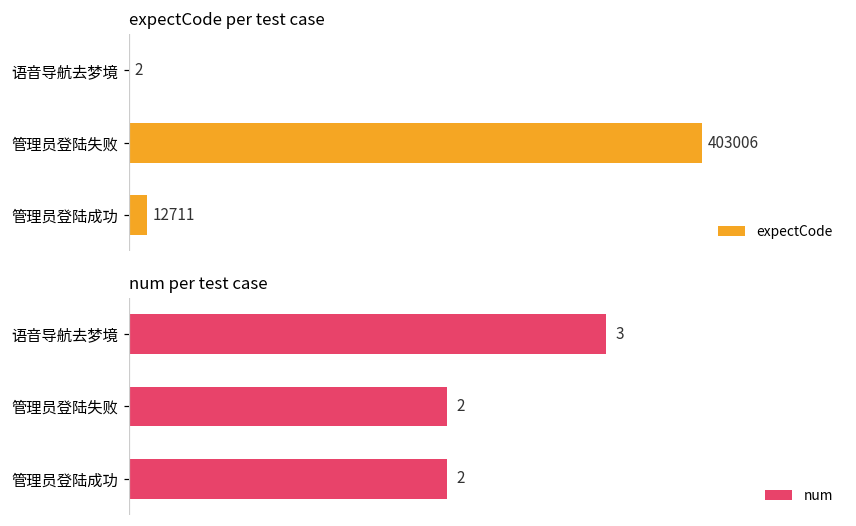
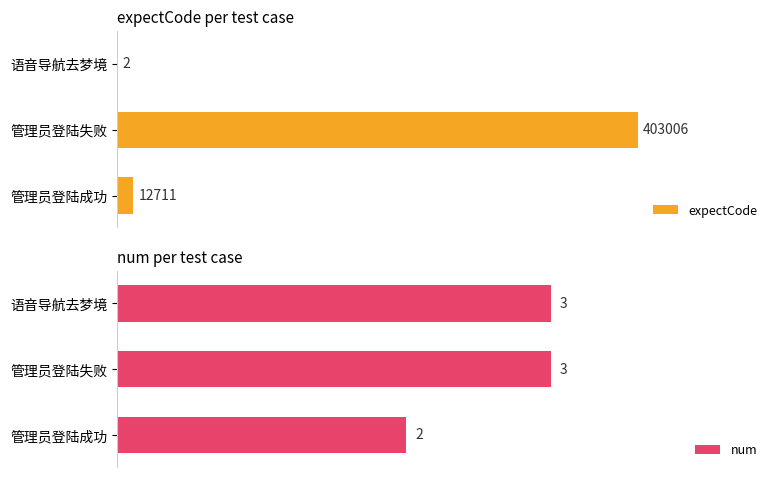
  {
    "expectCode per test case": {
      "语音导航去梦境": 2,
      "管理员登陆失败": 403006,
      "管理员登陆成功": 12711
    },
    "num per test case": {
      "语音导航去梦境": 3,
-     "管理员登陆失败": 2,
+     "管理员登陆失败": 3,
      "管理员登陆成功": 2
    }
  }
